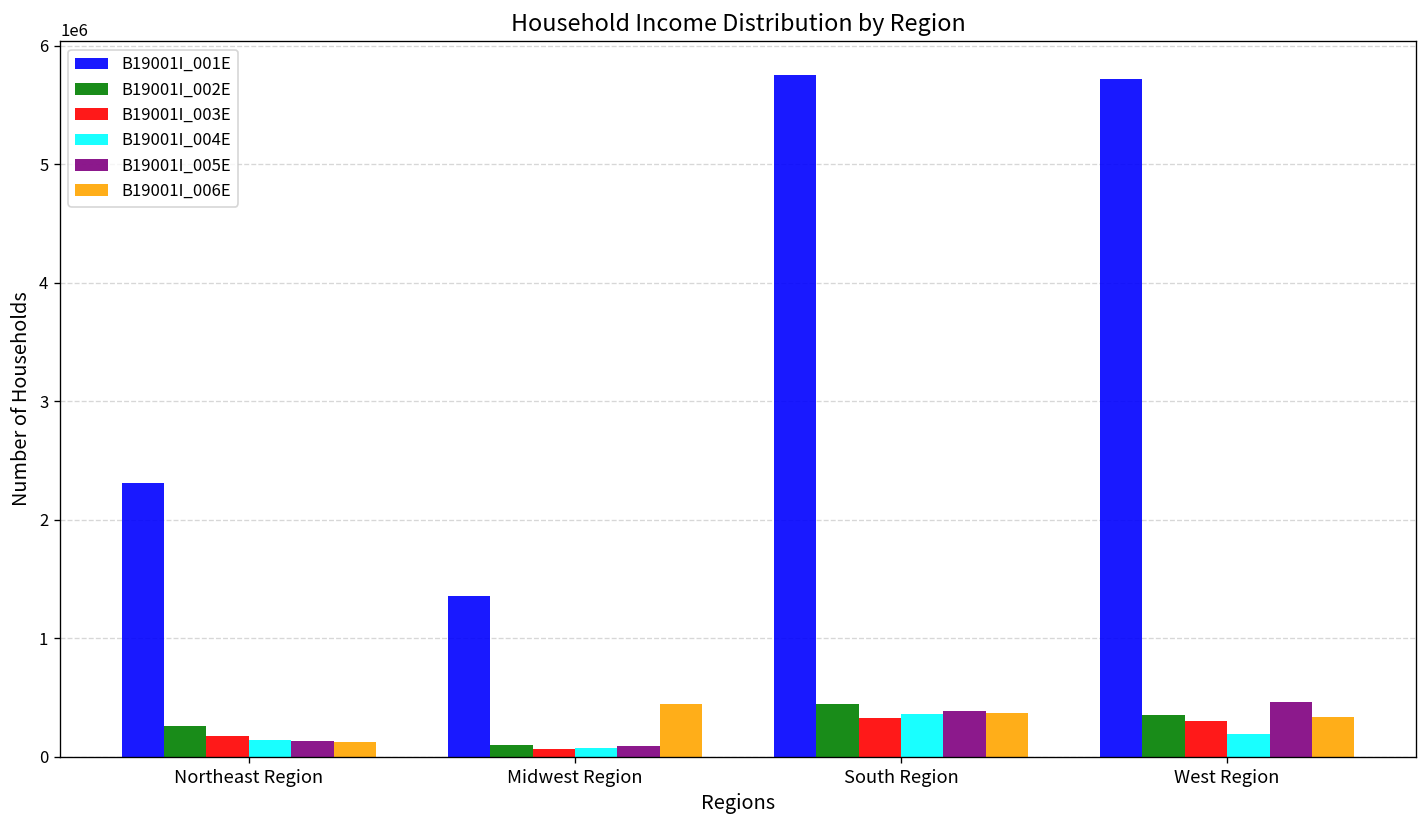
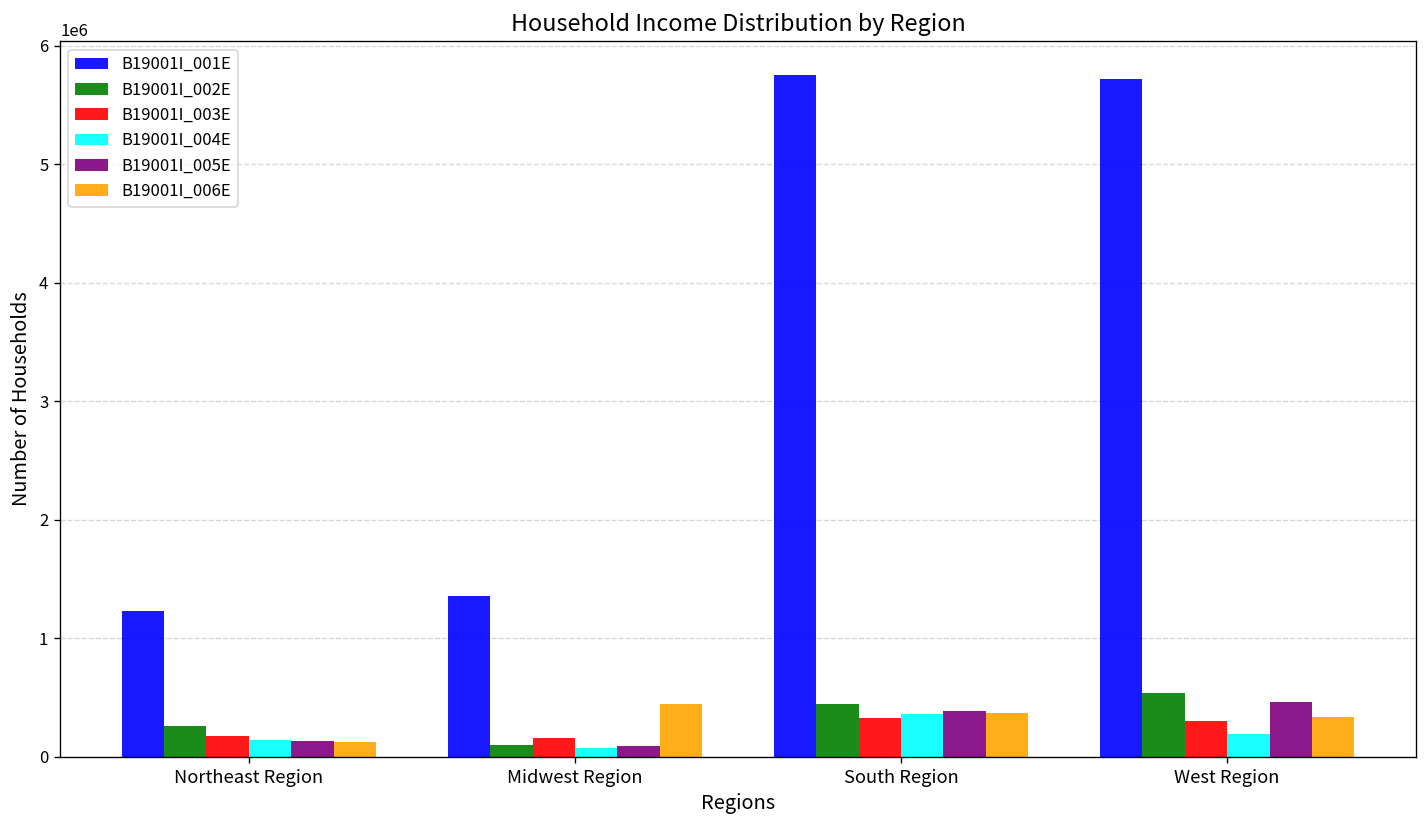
  {
    "B19001I_001E": {
-     "Northeast Region": 2300000,
+     "Northeast Region": 1200000,
      "Midwest Region": 1400000,
      "South Region": 5800000,
      "West Region": 5700000
    },
    "B19001I_002E": {
      "Northeast Region": 300000,
      "Midwest Region": 100000,
      "South Region": 400000,
-     "West Region": 400000
+     "West Region": 500000
    },
    "B19001I_003E": {
      "Northeast Region": 200000,
-     "Midwest Region": 100000,
+     "Midwest Region": 200000,
      "South Region": 300000,
      "West Region": 300000
    },
    "B19001I_004E": {
      "Northeast Region": 100000,
      "Midwest Region": 100000,
      "South Region": 400000,
      "West Region": 200000
    },
    "B19001I_005E": {
      "Northeast Region": 100000,
      "Midwest Region": 100000,
      "South Region": 400000,
      "West Region": 500000
    },
    "B19001I_006E": {
      "Northeast Region": 100000,
      "Midwest Region": 400000,
      "South Region": 400000,
      "West Region": 300000
    }
  }
